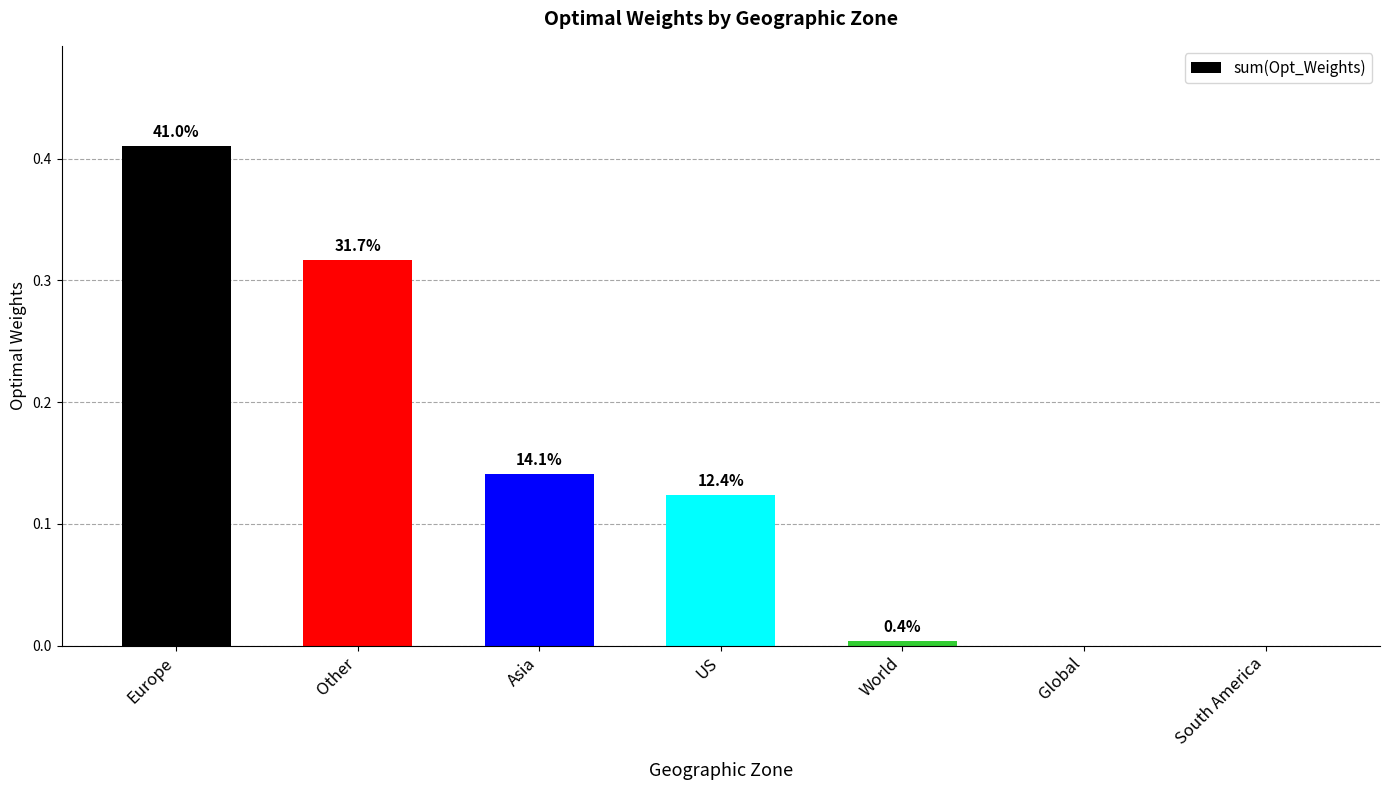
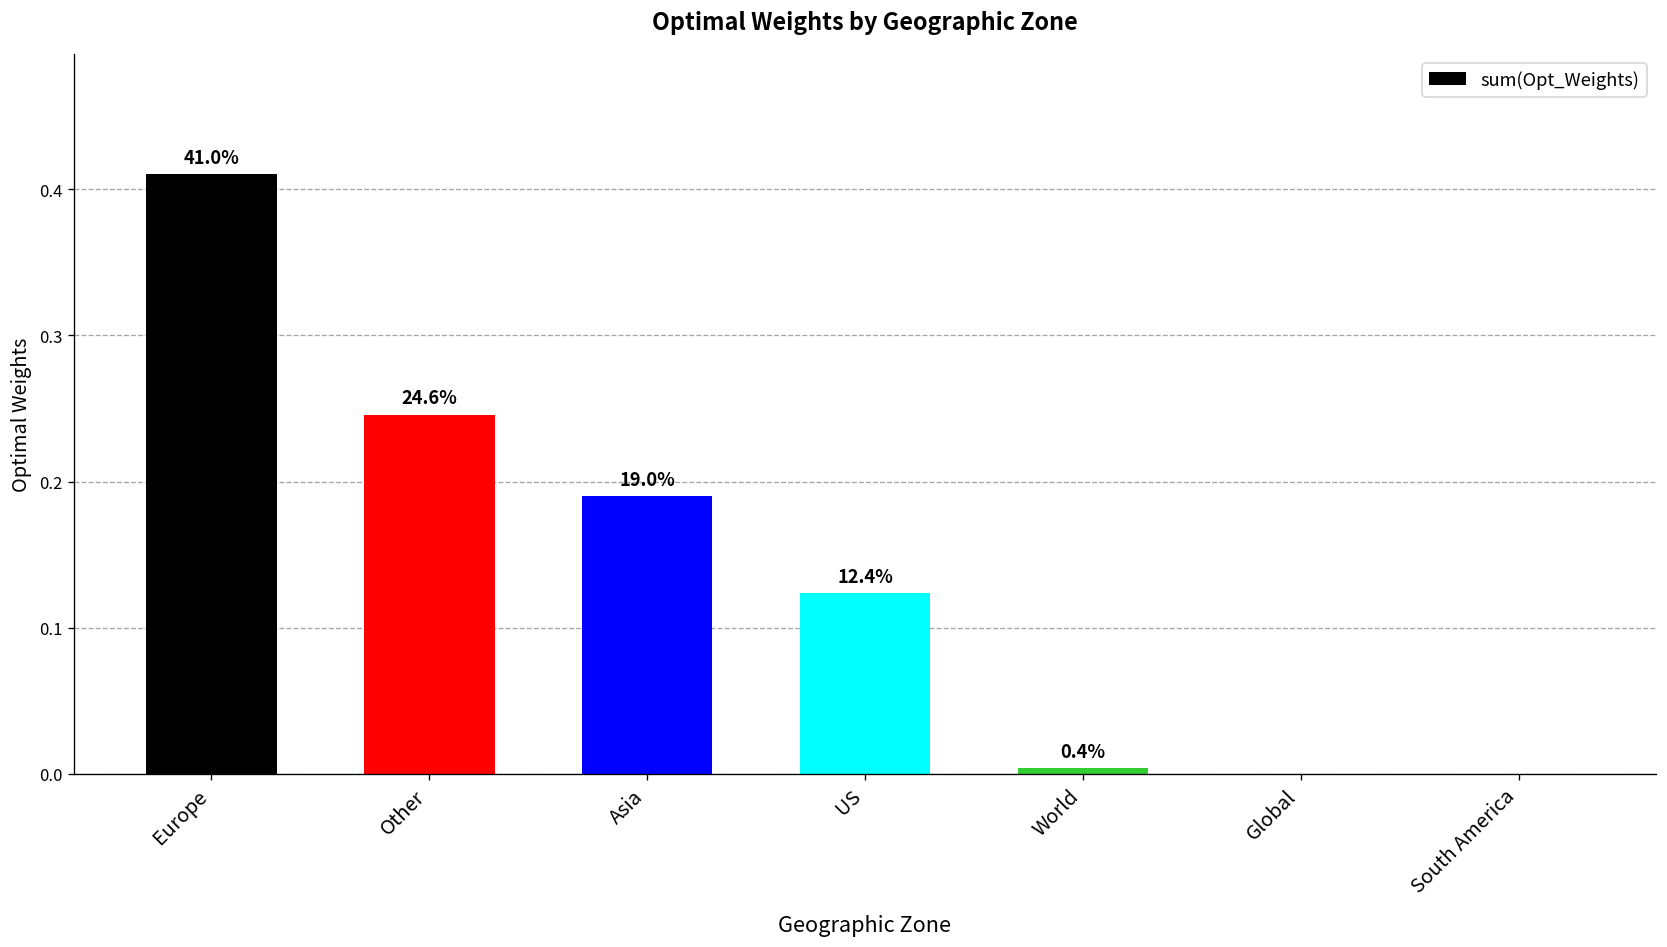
  {
    "Europe": "41.0%",
-   "Other": "31.7%",
-   "Asia": "14.1%",
+   "Other": "24.6%",
+   "Asia": "19.0%",
    "US": "12.4%",
    "World": "0.4%"
  }
